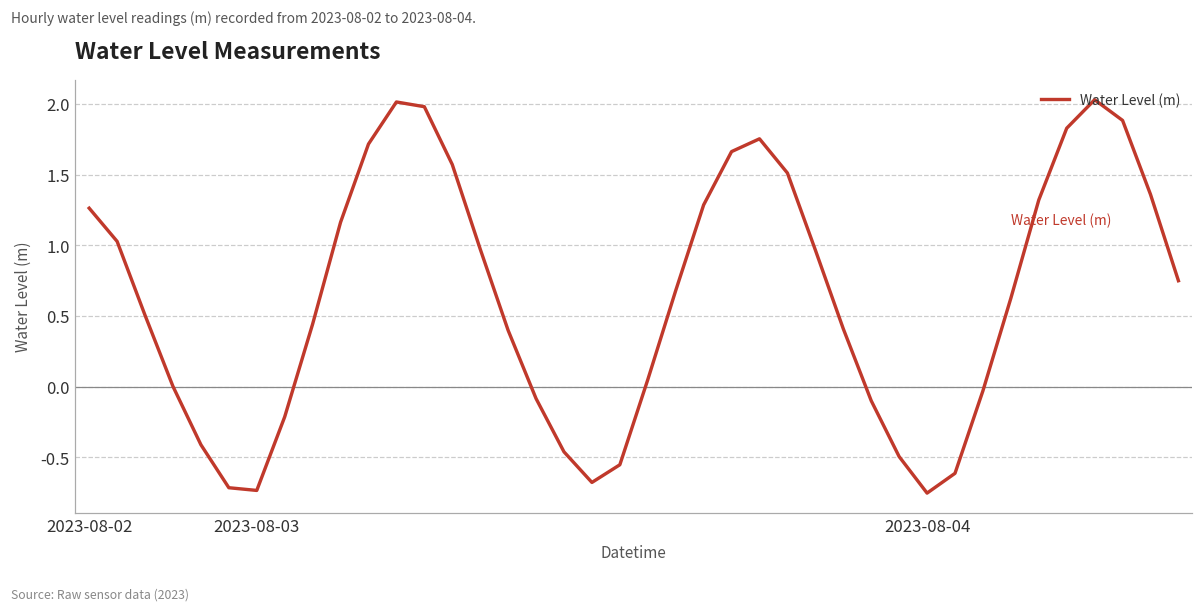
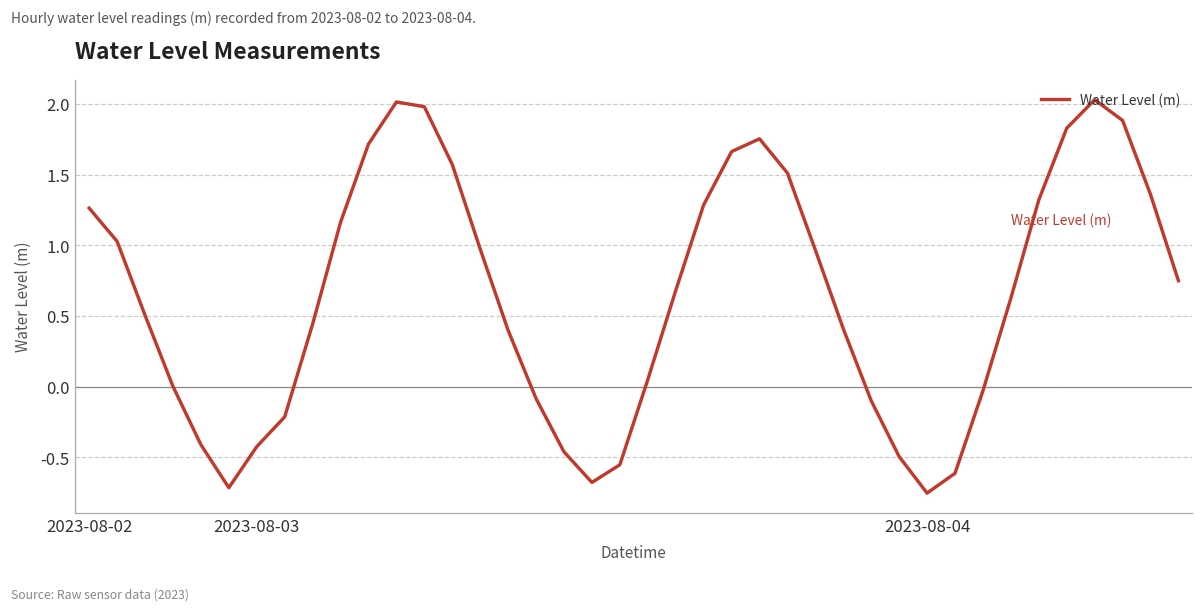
  {
    "2023-08-02": 1.26,
-   "2023-08-03": -0.73,
+   "2023-08-03": -0.42,
    "2023-08-04": -0.75
  }
